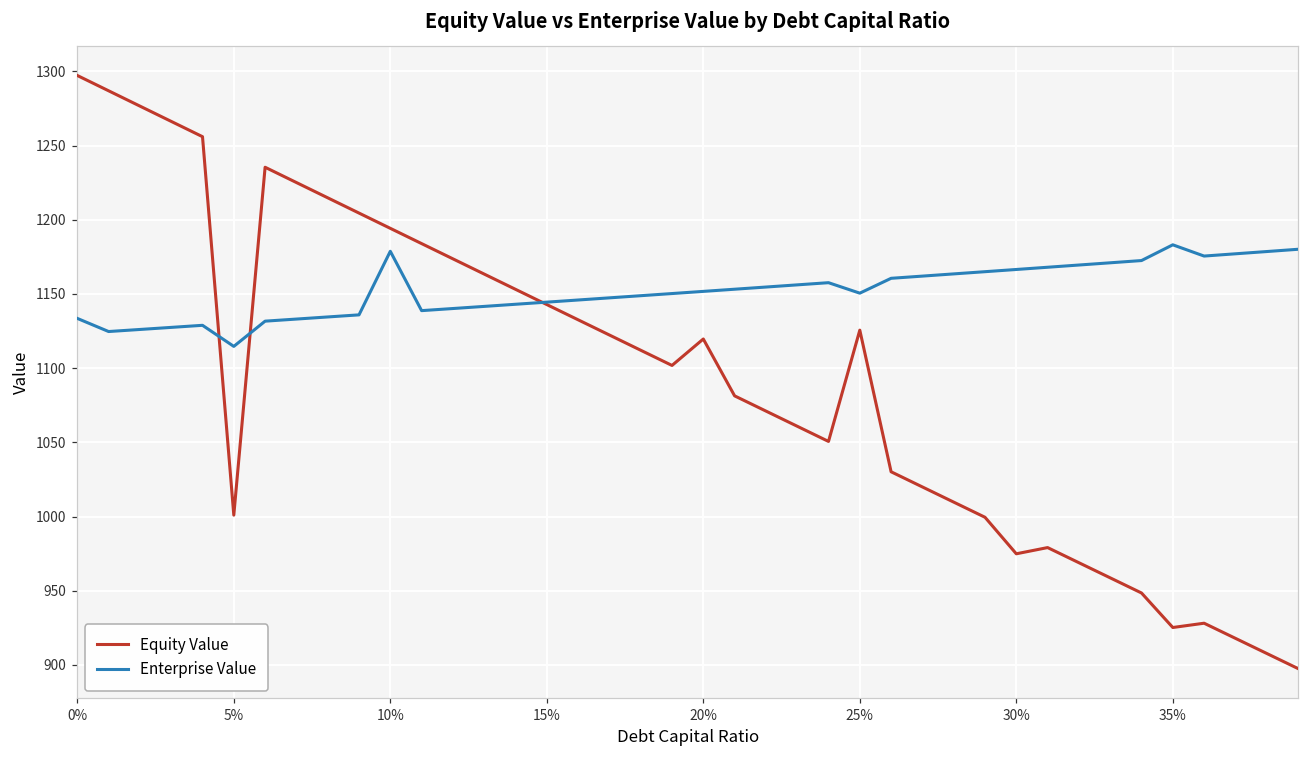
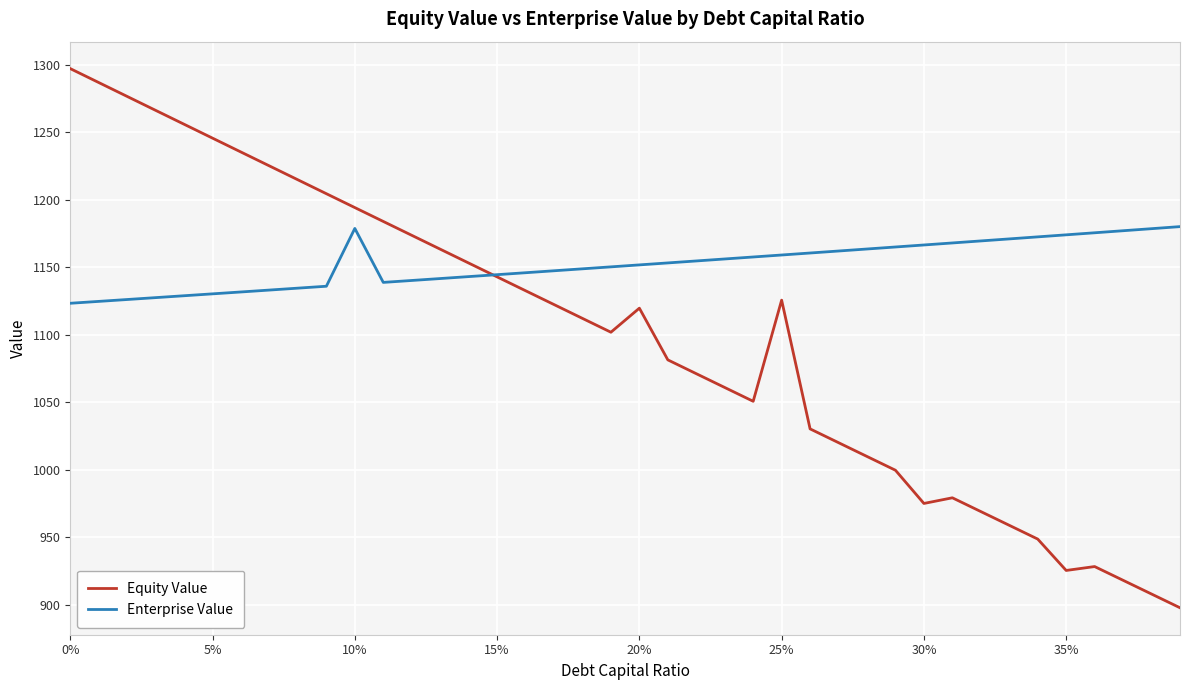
  {
    "Equity Value": {
      "0%": 1297,
-     "5%": 1001,
+     "5%": 1246,
      "10%": 1194,
      "20%": 1120,
      "25%": 1126,
      "30%": 975,
      "35%": 925
    },
    "Enterprise Value": {
-     "0%": 1134,
-     "5%": 1115,
+     "0%": 1123,
+     "5%": 1130,
      "10%": 1179,
      "20%": 1152,
-     "25%": 1151,
+     "25%": 1159,
      "30%": 1166,
-     "35%": 1183
+     "35%": 1174
    }
  }
